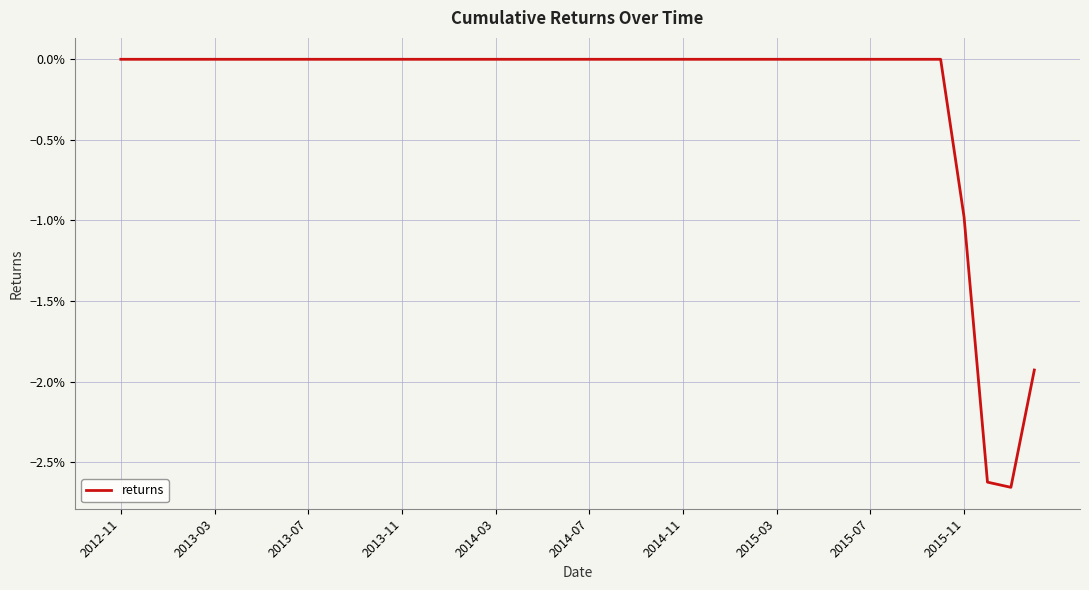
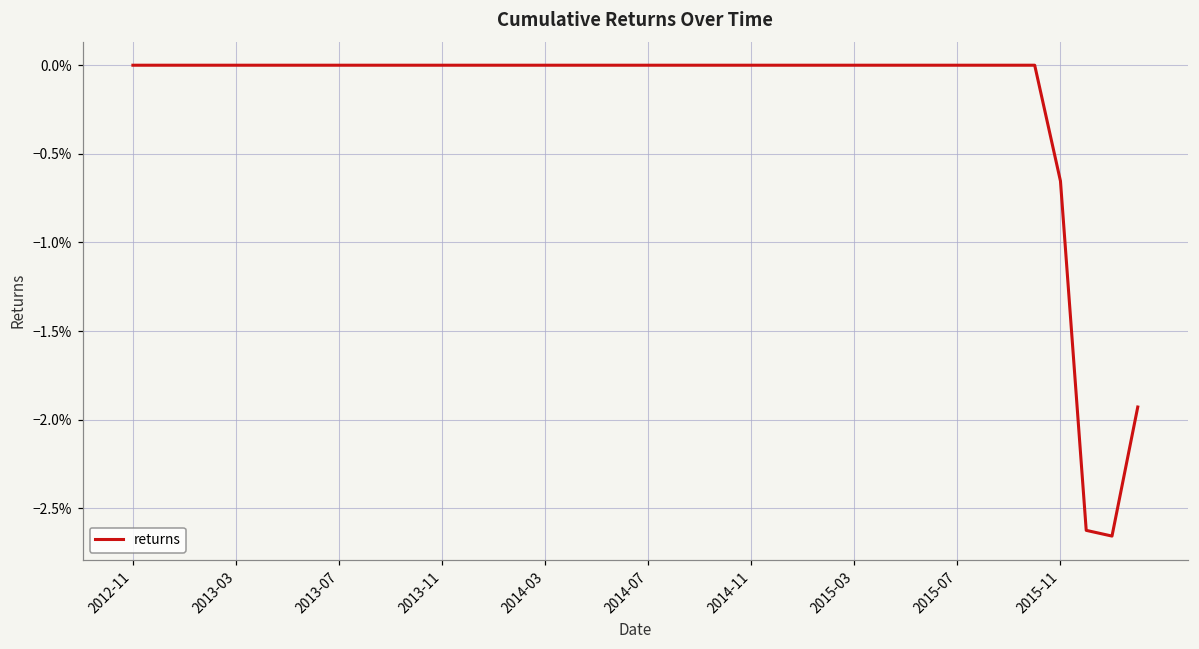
  {
    "2012-11": "0.00%",
    "2013-03": "0.00%",
    "2013-07": "0.00%",
    "2013-11": "0.00%",
    "2014-03": "0.00%",
    "2014-07": "0.00%",
    "2014-11": "0.00%",
    "2015-03": "0.00%",
    "2015-07": "0.00%",
-   "2015-11": "-0.98%"
+   "2015-11": "-0.65%"
  }
